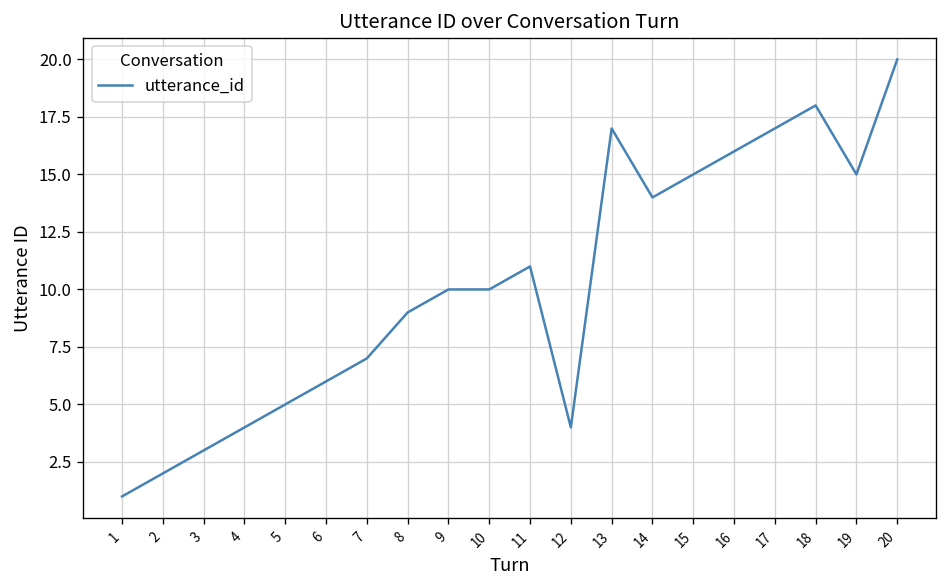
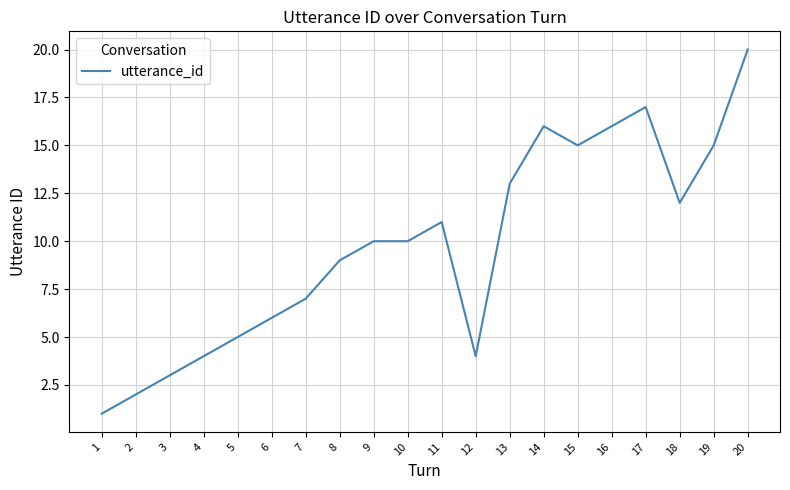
  {
    "1": 1,
    "2": 2,
    "3": 3,
    "4": 4,
    "5": 5,
    "6": 6,
    "7": 7,
    "8": 9,
    "9": 10,
    "10": 10,
    "11": 11,
    "12": 4,
-   "13": 17,
-   "14": 14,
+   "13": 13,
+   "14": 16,
    "15": 15,
    "16": 16,
    "17": 17,
-   "18": 18,
+   "18": 12,
    "19": 15,
    "20": 20
  }
